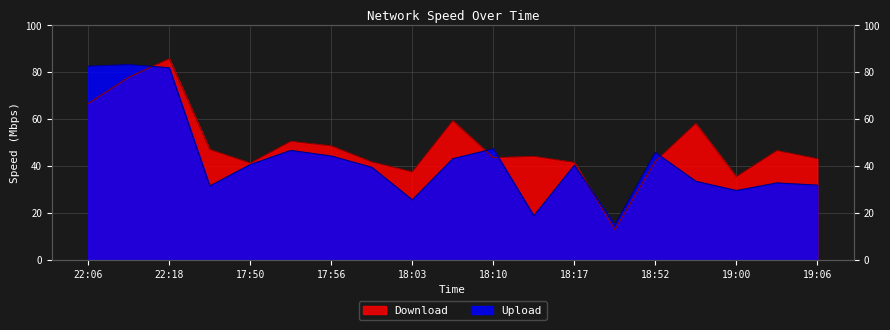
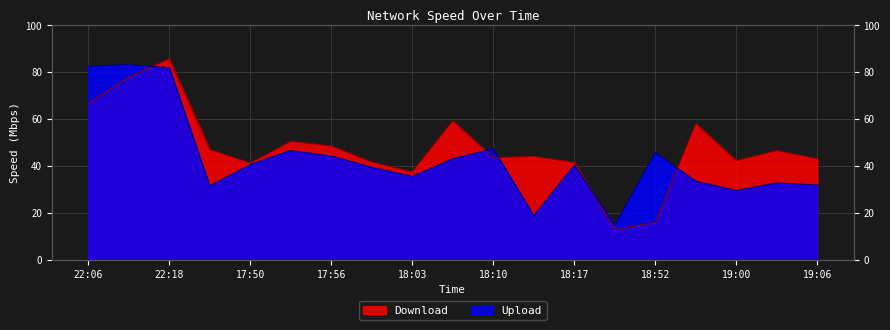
  {
    "Download": {
      "22:06": 67,
      "22:18": 86,
      "17:56": 49,
      "18:03": 38,
      "18:10": 44,
      "18:17": 42,
-     "18:52": 42,
-     "19:00": 35,
+     "18:52": 16,
+     "19:00": 42,
      "19:06": 43
    },
    "Upload": {
      "22:06": 83,
      "22:18": 82,
      "17:56": 44,
-     "18:03": 26,
+     "18:03": 36,
      "18:10": 47,
      "18:17": 40,
      "18:52": 46,
      "19:00": 30,
      "19:06": 32
    }
  }
